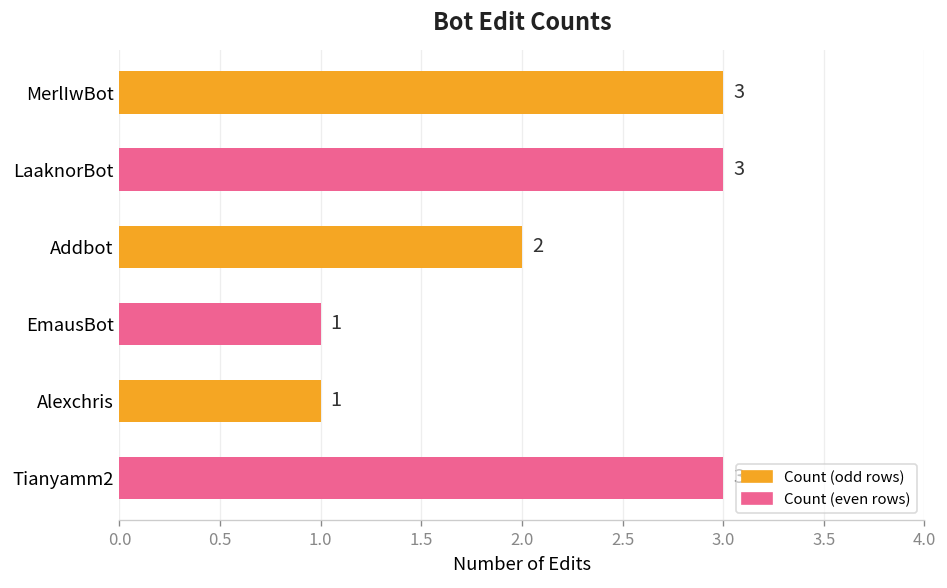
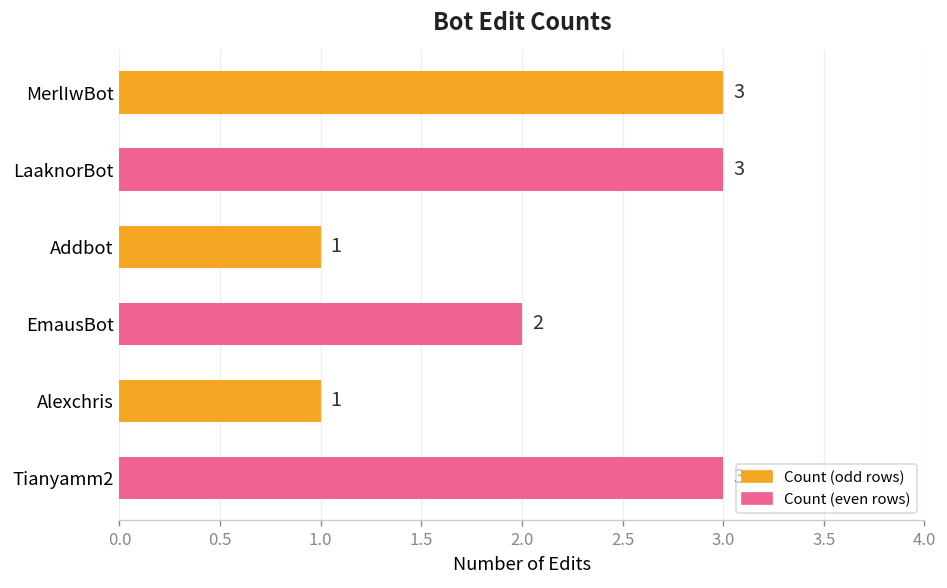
  {
    "MerlIwBot": 3,
    "LaaknorBot": 3,
-   "Addbot": 2,
-   "EmausBot": 1,
+   "Addbot": 1,
+   "EmausBot": 2,
    "Alexchris": 1
  }
